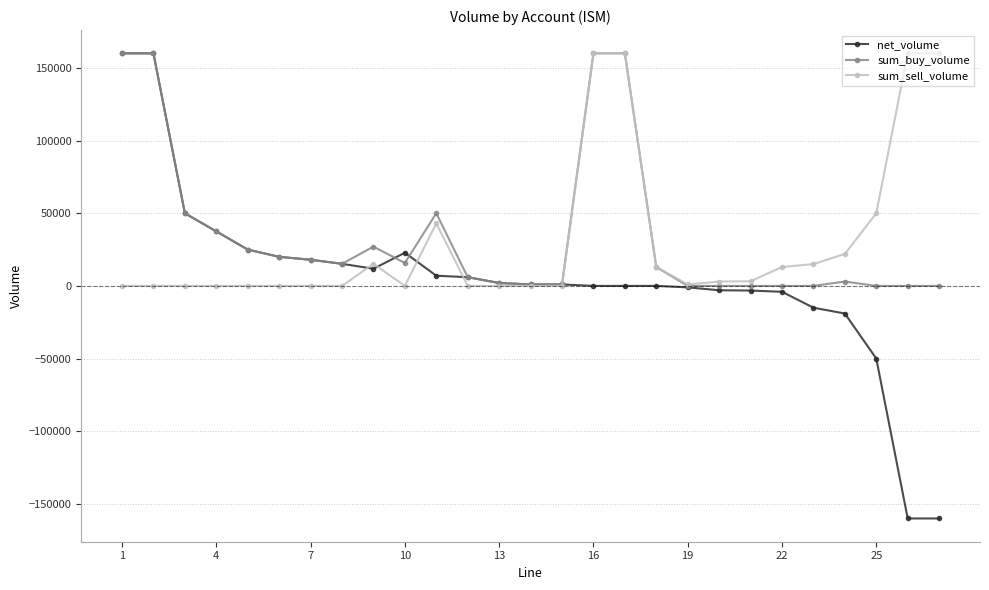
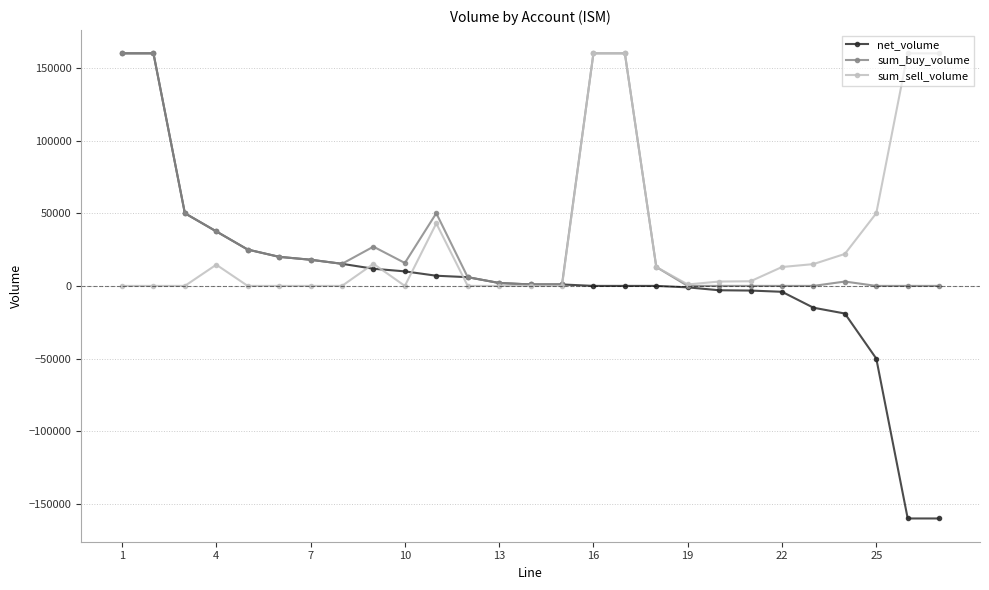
  {
    "net_volume": {
-     "10": 23000,
+     "10": 10000,
      "16": 0,
      "22": -4000,
      "25": -50000
    },
    "sum_buy_volume": {
      "10": 16000,
      "22": 0,
      "25": 0
    },
    "sum_sell_volume": {
      "1": 0,
-     "4": 0,
+     "4": 15000,
      "7": 0,
      "10": 0,
      "13": 0,
      "22": 13000,
      "25": 50000
    }
  }
